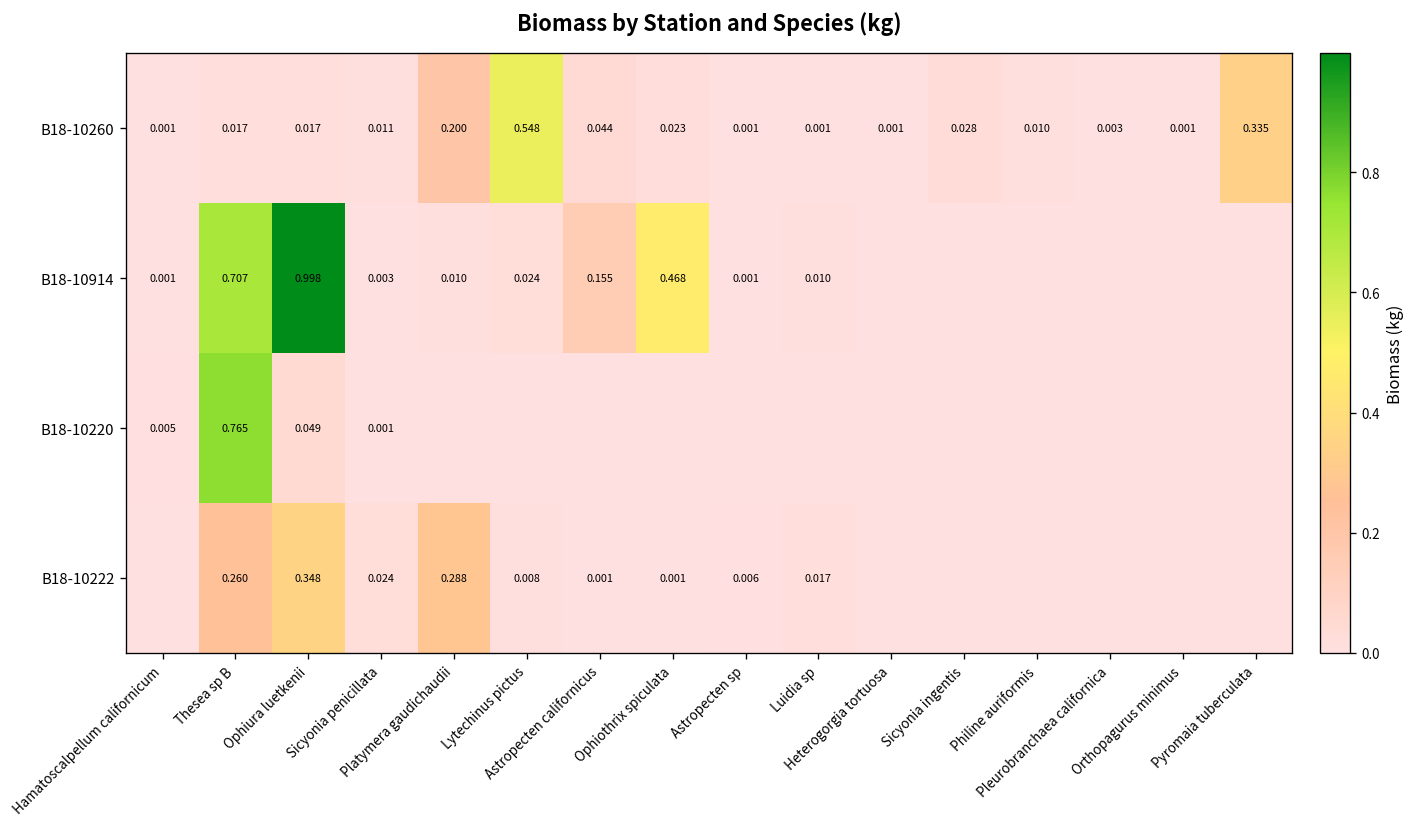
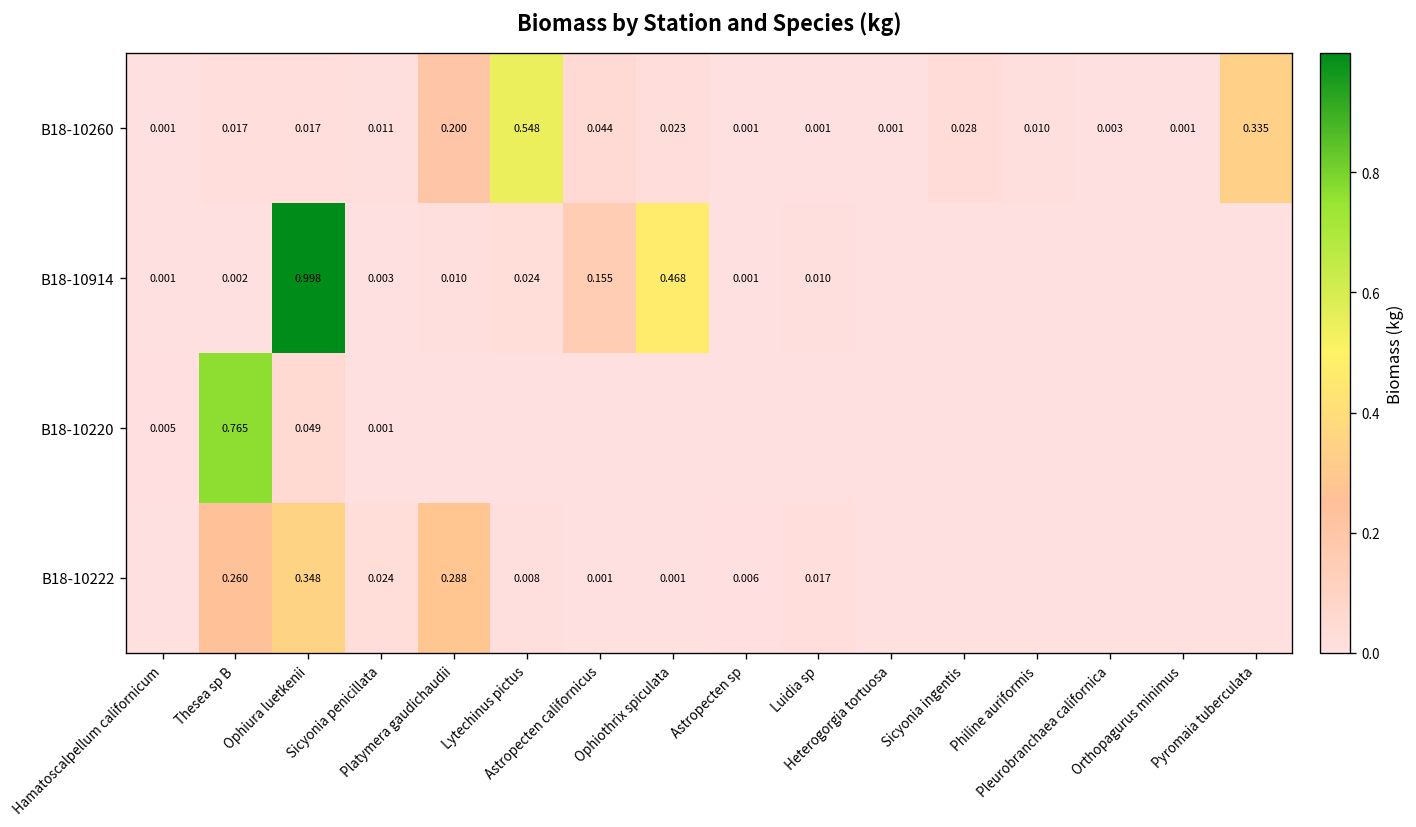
  {
    "B18-10260": {
      "Hamatoscalpellum californicum": 0.001,
      "Thesea sp B": 0.017,
      "Ophiura luetkenii": 0.017,
      "Sicyonia penicillata": 0.011,
      "Platymera gaudichaudii": 0.200,
      "Lytechinus pictus": 0.548,
      "Astropecten californicus": 0.044,
      "Ophiothrix spiculata": 0.023,
      "Astropecten sp": 0.001,
      "Luidia sp": 0.001,
      "Heterogorgia tortuosa": 0.001,
      "Sicyonia ingentis": 0.028,
      "Philine auriformis": 0.010,
      "Pleurobranchaea californica": 0.003,
      "Orthopagurus minimus": 0.001,
      "Pyromaia tuberculata": 0.335
    },
    "B18-10914": {
      "Hamatoscalpellum californicum": 0.001,
-     "Thesea sp B": 0.707,
+     "Thesea sp B": 0.002,
      "Ophiura luetkenii": 0.998,
      "Sicyonia penicillata": 0.003,
      "Platymera gaudichaudii": 0.010,
      "Lytechinus pictus": 0.024,
      "Astropecten californicus": 0.155,
      "Ophiothrix spiculata": 0.468,
      "Astropecten sp": 0.001,
      "Luidia sp": 0.010
    },
    "B18-10220": {
      "Hamatoscalpellum californicum": 0.005,
      "Thesea sp B": 0.765,
      "Ophiura luetkenii": 0.049,
      "Sicyonia penicillata": 0.001
    },
    "B18-10222": {
      "Thesea sp B": 0.260,
      "Ophiura luetkenii": 0.348,
      "Sicyonia penicillata": 0.024,
      "Platymera gaudichaudii": 0.288,
      "Lytechinus pictus": 0.008,
      "Astropecten californicus": 0.001,
      "Ophiothrix spiculata": 0.001,
      "Astropecten sp": 0.006,
      "Luidia sp": 0.017
    }
  }
